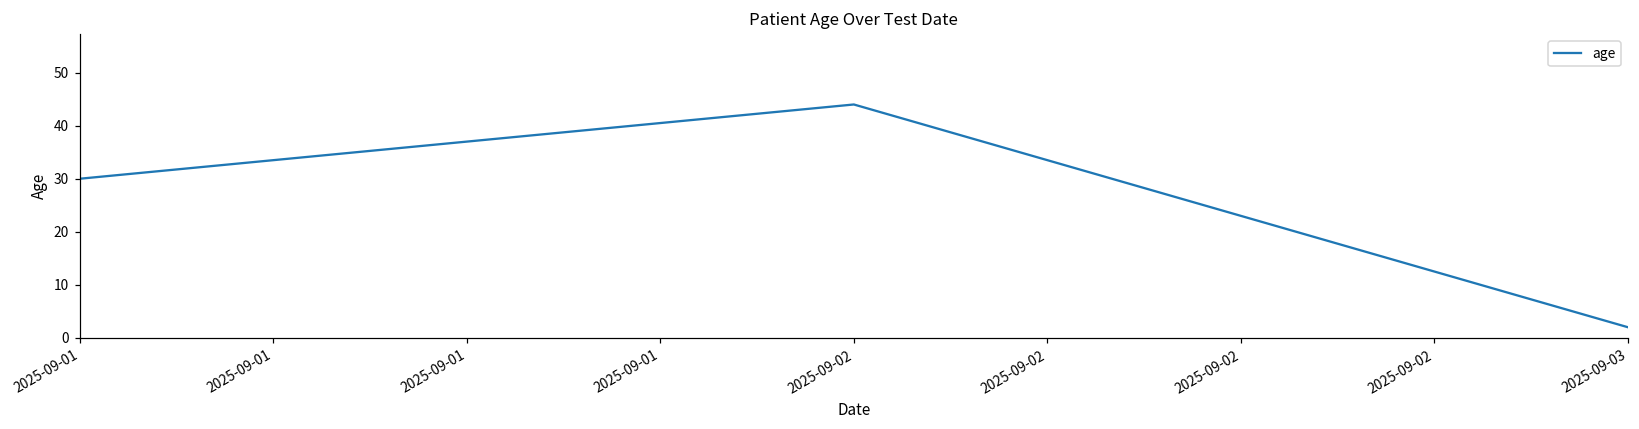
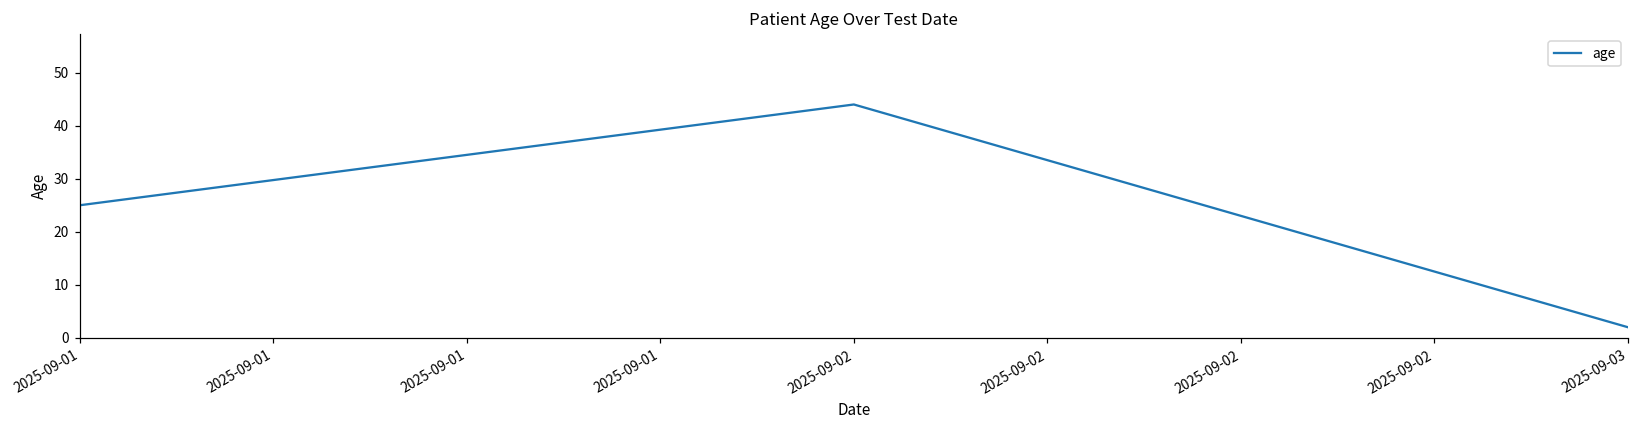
  {
-   "2025-09-01": 30,
+   "2025-09-01": 25,
    "2025-09-02": 44,
    "2025-09-03": 2
  }
